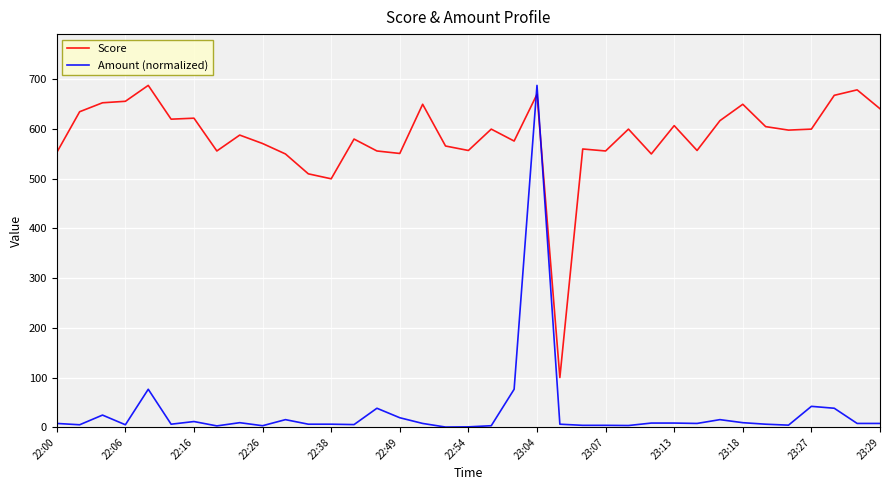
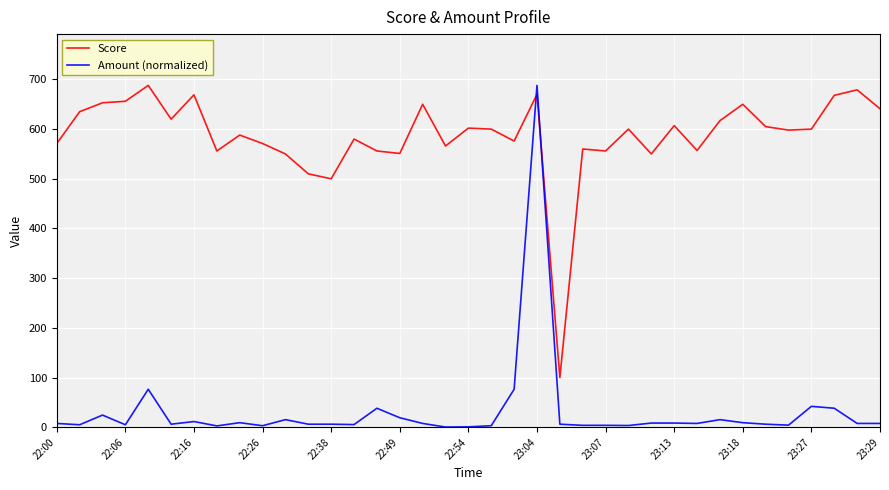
  {
    "Score": {
-     "22:00": 550,
+     "22:00": 570,
      "22:06": 660,
-     "22:16": 620,
+     "22:16": 670,
      "22:49": 550,
-     "22:54": 560,
+     "22:54": 600,
      "23:04": 670,
      "23:07": 560,
      "23:13": 610,
      "23:27": 600,
      "23:29": 640
    },
    "Amount (normalized)": {
      "22:00": 10,
      "22:06": 0,
      "22:16": 10,
      "22:49": 20,
      "22:54": 0,
      "23:04": 690,
      "23:07": 0,
      "23:13": 10,
      "23:27": 40,
      "23:29": 10
    }
  }
